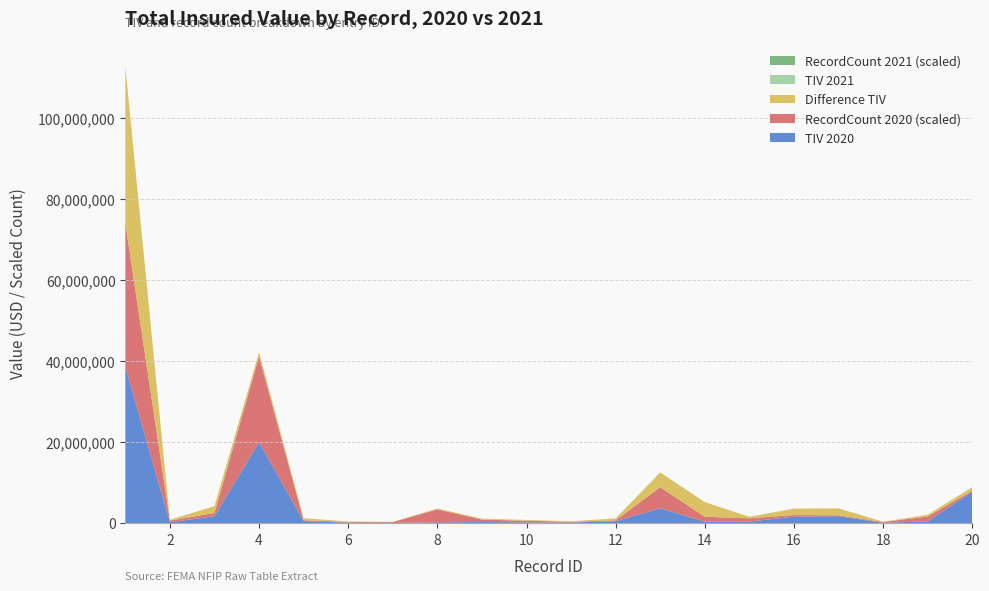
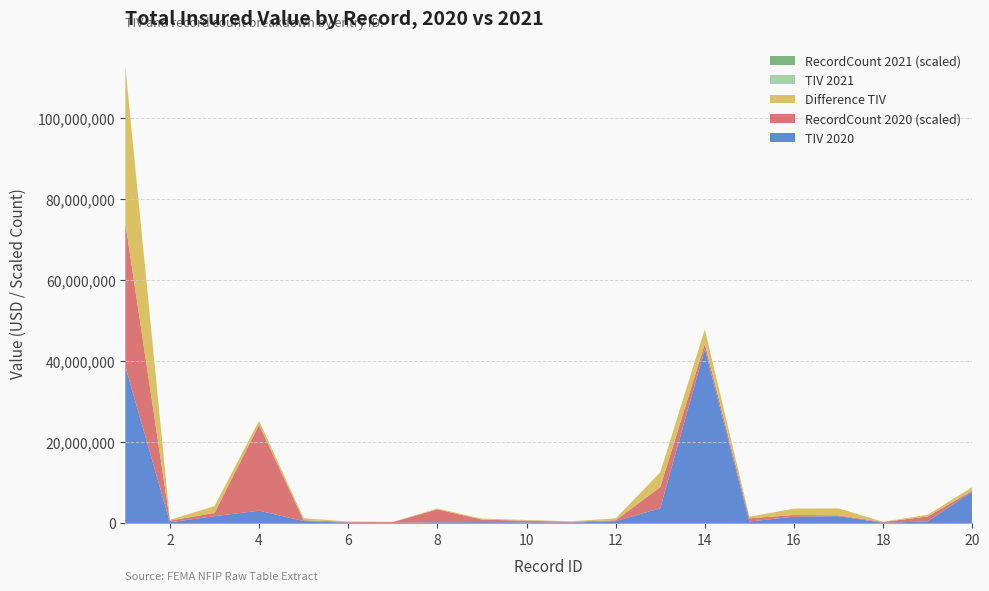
  {
    "TIV 2020": {
-     "4": "20,000,000",
-     "14": "0"
+     "4": "3,000,000",
+     "14": "43,000,000"
    },
    "RecordCount 2020 (scaled)": {
      "4": "21,000,000",
      "14": "1,000,000"
    }
  }
